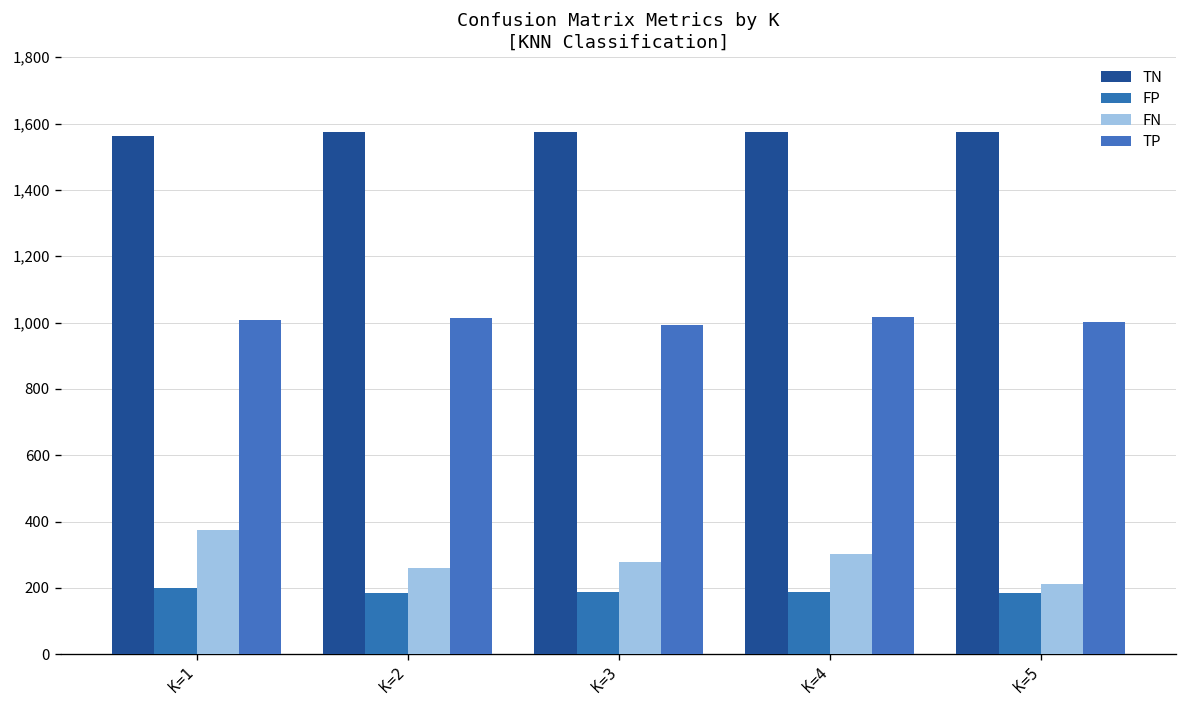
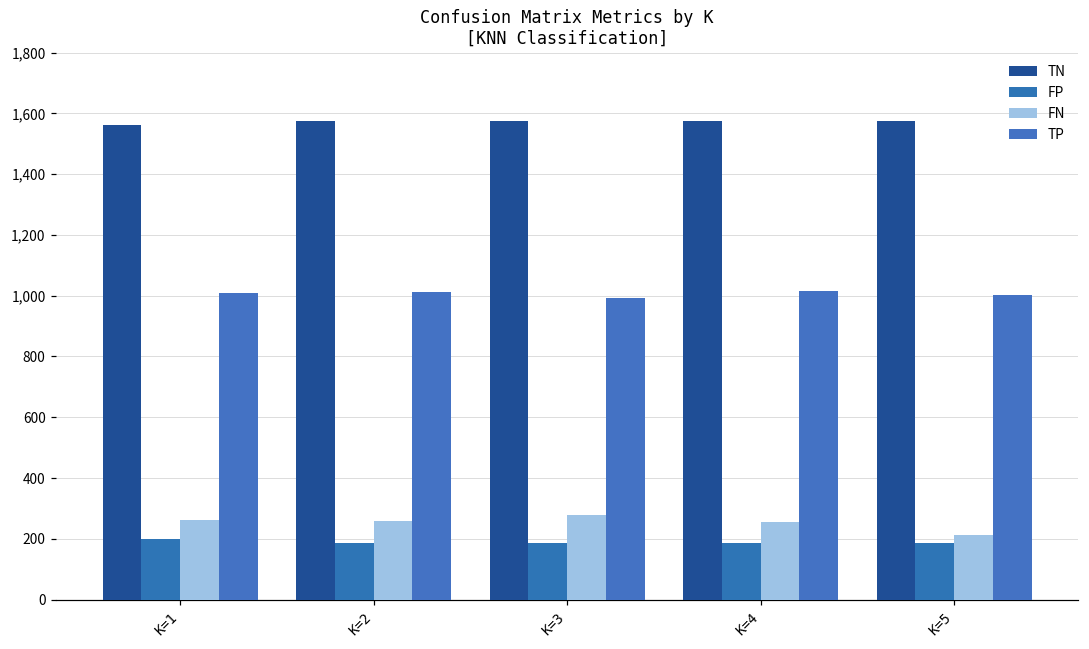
  {
    "FN": {
-     "K=1": 380,
+     "K=1": 260,
      "K=2": 260,
      "K=3": 280,
-     "K=4": 300,
+     "K=4": 260,
      "K=5": 210
    }
  }
